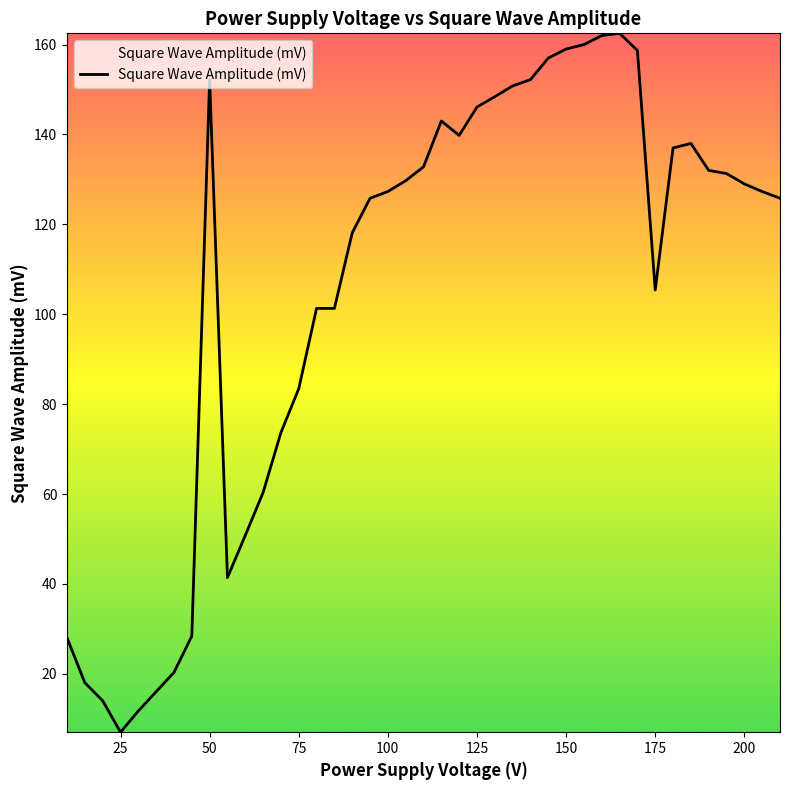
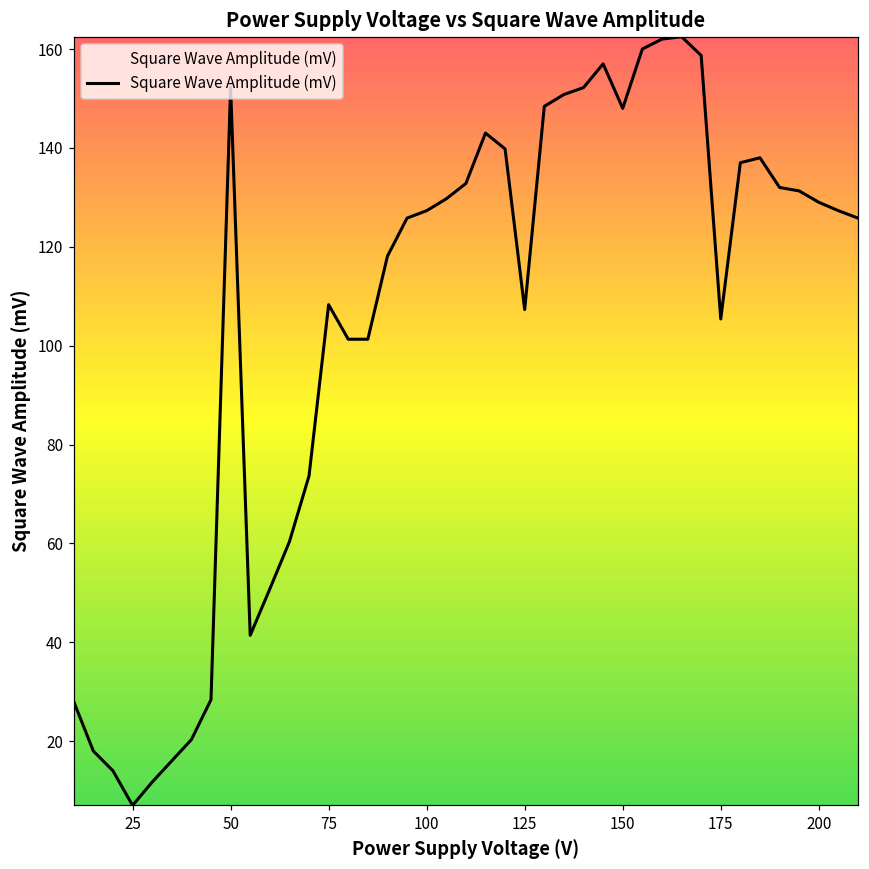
  {
    "25": 7,
-   "75": 83,
+   "75": 108,
    "100": 127,
-   "125": 146,
-   "150": 159,
+   "125": 107,
+   "150": 148,
    "175": 105,
    "200": 129
  }
